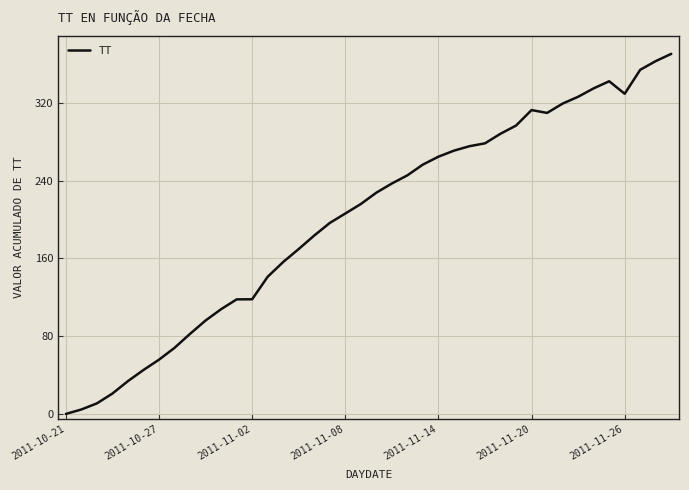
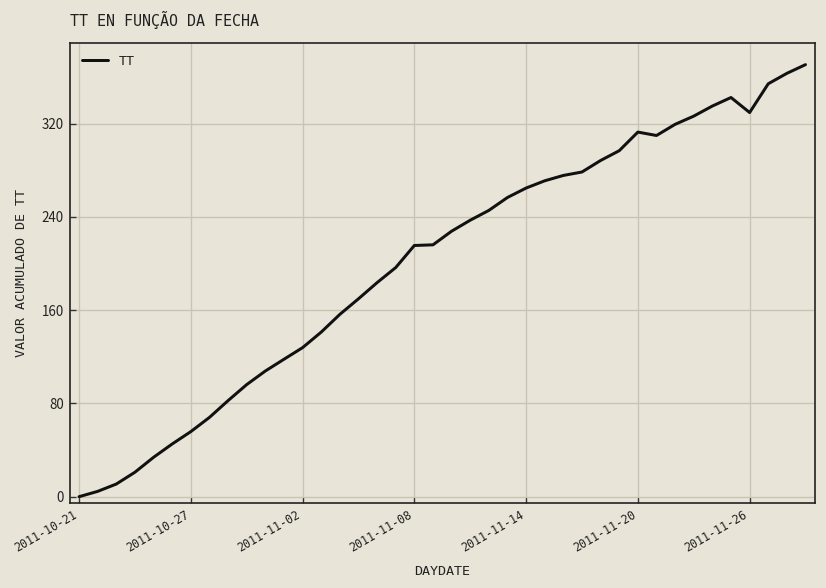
  {
    "2011-10-21": 0,
    "2011-10-27": 60,
-   "2011-11-02": 120,
-   "2011-11-08": 210,
+   "2011-11-02": 130,
+   "2011-11-08": 220,
    "2011-11-14": 260,
    "2011-11-20": 310,
    "2011-11-26": 330
  }
